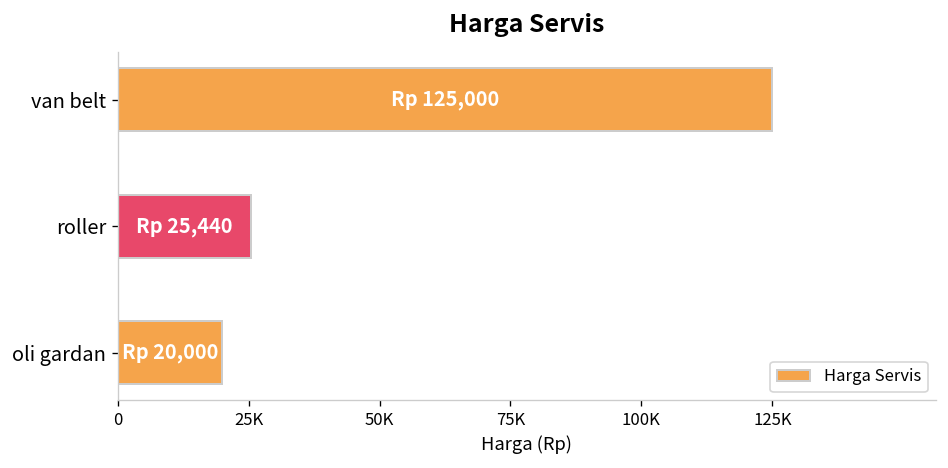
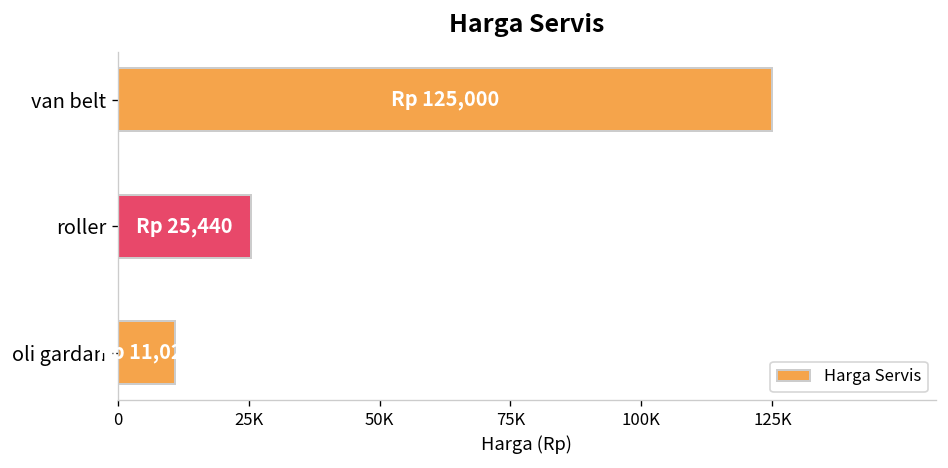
  {
    "van belt": "125,000",
    "roller": "25,440",
-   "oli gardan": "20,000"
+   "oli gardan": "11,026"
  }
